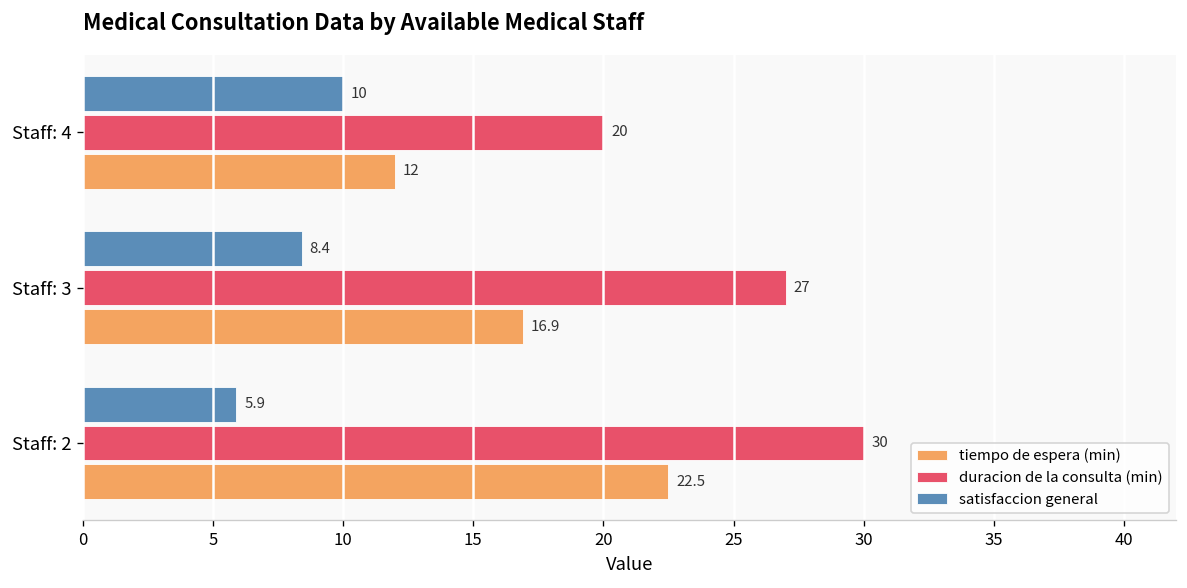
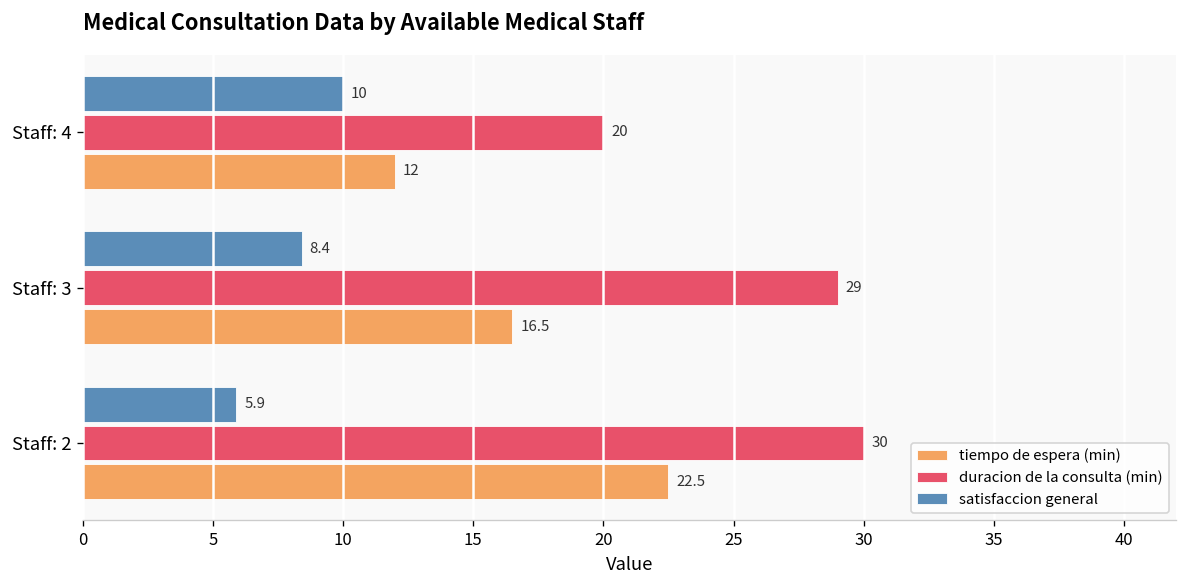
  {
    "tiempo de espera (min)": {
      "Staff: 4": 12,
-     "Staff: 3": 16.9,
+     "Staff: 3": 16.5,
      "Staff: 2": 22.5
    },
    "duracion de la consulta (min)": {
      "Staff: 4": 20,
-     "Staff: 3": 27,
+     "Staff: 3": 29,
      "Staff: 2": 30
    },
    "satisfaccion general": {
      "Staff: 4": 10,
      "Staff: 3": 8.4,
      "Staff: 2": 5.9
    }
  }
